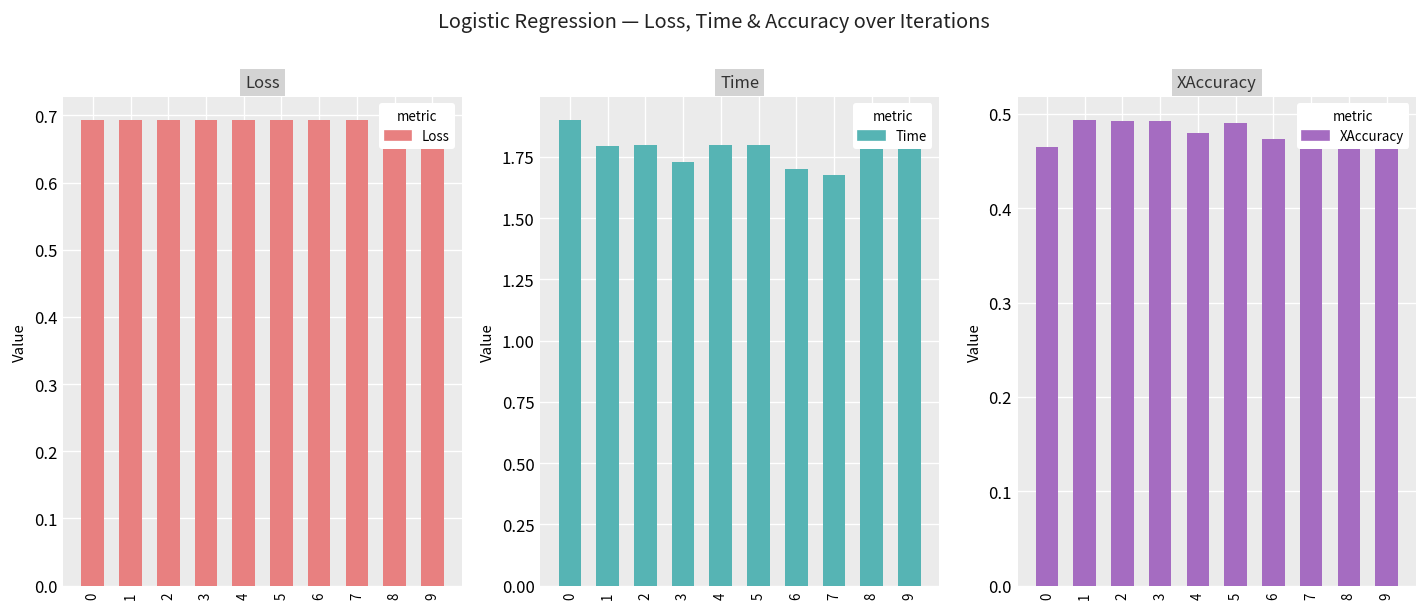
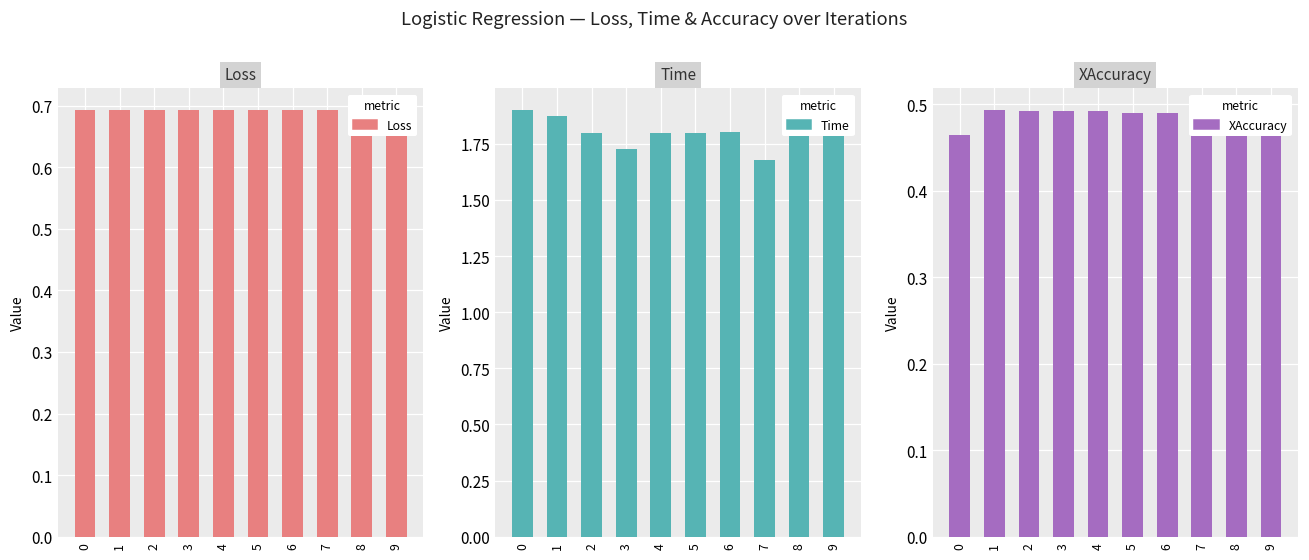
  {
    "Loss": {
      "0": 0.69,
      "1": 0.69,
      "2": 0.69,
      "3": 0.69,
      "4": 0.69,
      "5": 0.69,
      "6": 0.69,
      "7": 0.69
    },
    "Time": {
      "0": 1.90,
-     "1": 1.80,
+     "1": 1.87,
      "2": 1.80,
      "3": 1.73,
      "4": 1.80,
      "5": 1.80,
-     "6": 1.70,
+     "6": 1.80,
      "7": 1.68,
      "8": 1.80
    },
    "XAccuracy": {
      "0": 0.47,
      "1": 0.49,
      "2": 0.49,
      "3": 0.49,
-     "4": 0.48,
+     "4": 0.49,
      "5": 0.49,
-     "6": 0.47
+     "6": 0.49
    }
  }
